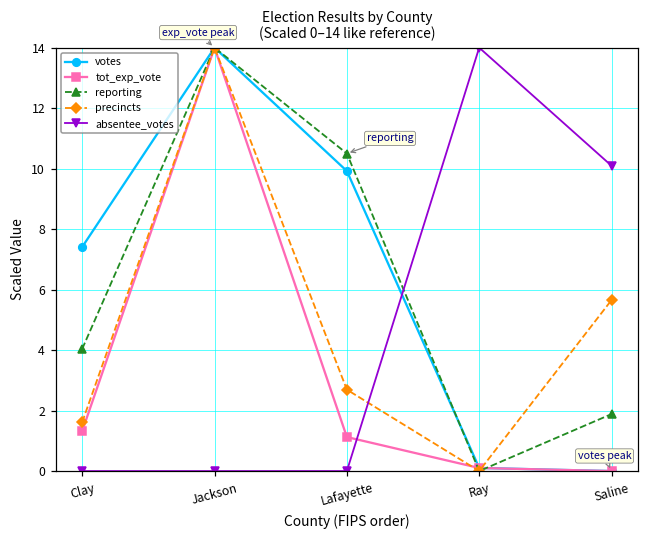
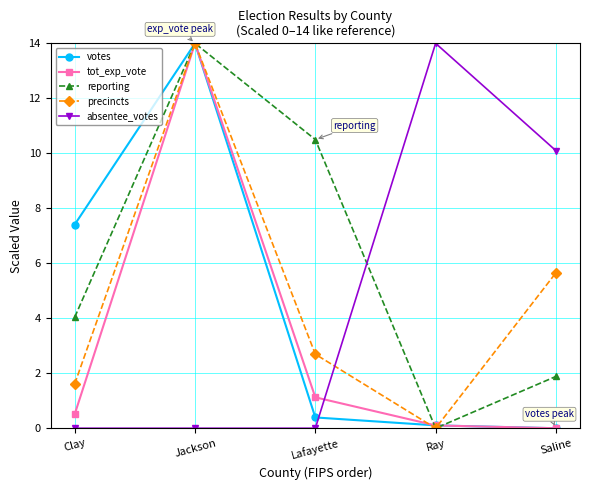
  {
    "votes": {
      "Clay": 7.4,
-     "Lafayette": 9.9
+     "Lafayette": 0.4
    },
    "tot_exp_vote": {
-     "Clay": 1.3,
+     "Clay": 0.5,
      "Lafayette": 1.1
    },
    "reporting": {
      "Clay": 4.0,
      "Lafayette": 10.5,
      "Saline": 1.9
    },
    "precincts": {
      "Clay": 1.6,
      "Lafayette": 2.7,
      "Saline": 5.7
    },
    "absentee_votes": {
      "Clay": 0.0,
      "Jackson": 0.0,
      "Lafayette": 0.0,
      "Ray": 14.0,
      "Saline": 10.1
    }
  }
